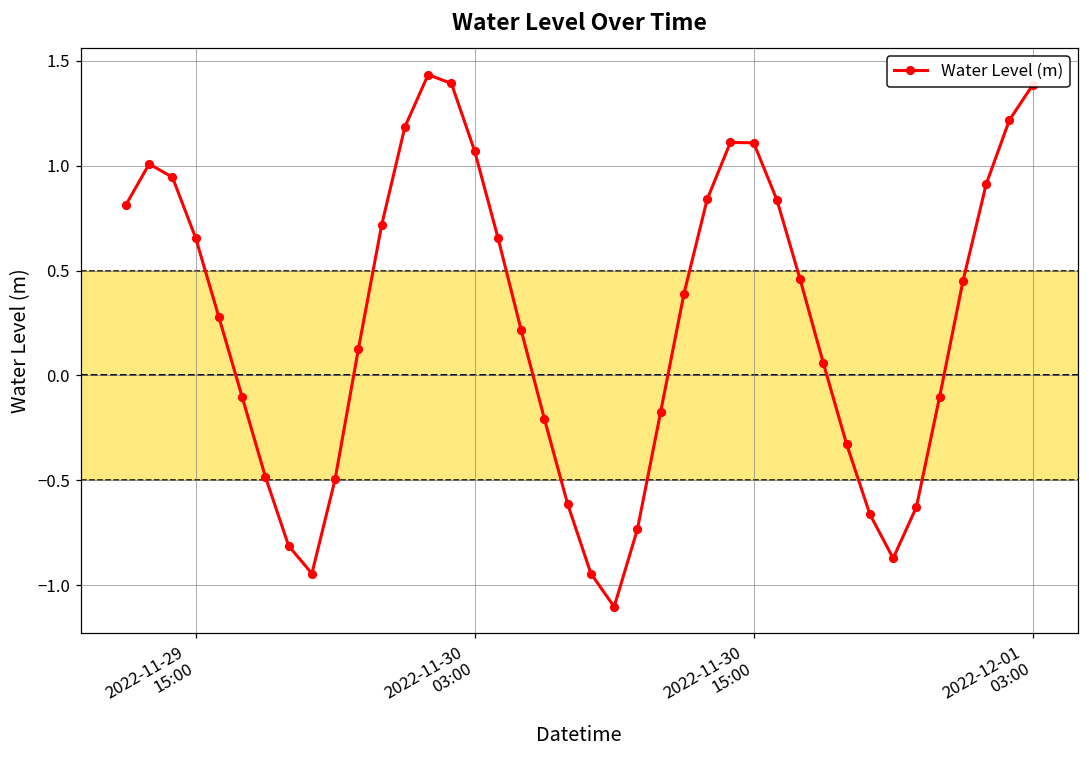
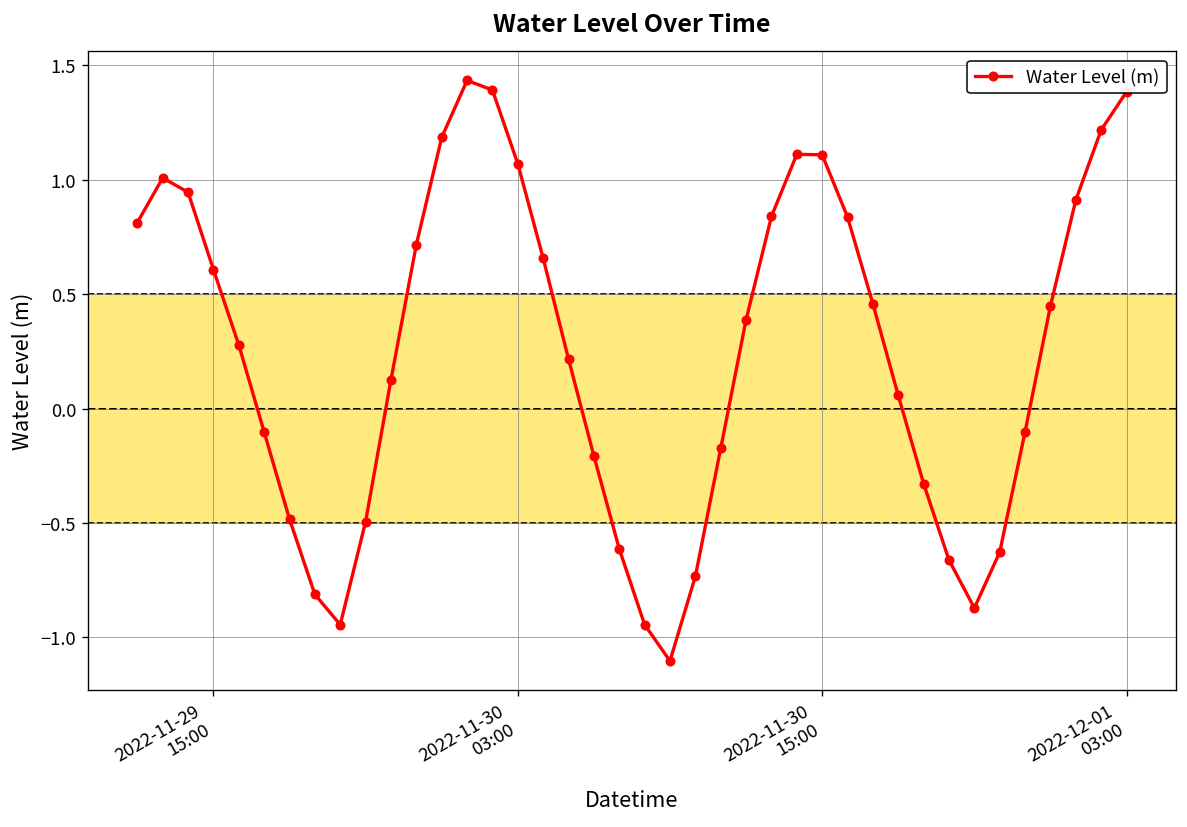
  {
-   "2022-11-29 15:00": 0.66,
+   "2022-11-29 15:00": 0.61,
    "2022-11-30 03:00": 1.07,
    "2022-11-30 15:00": 1.11
  }
